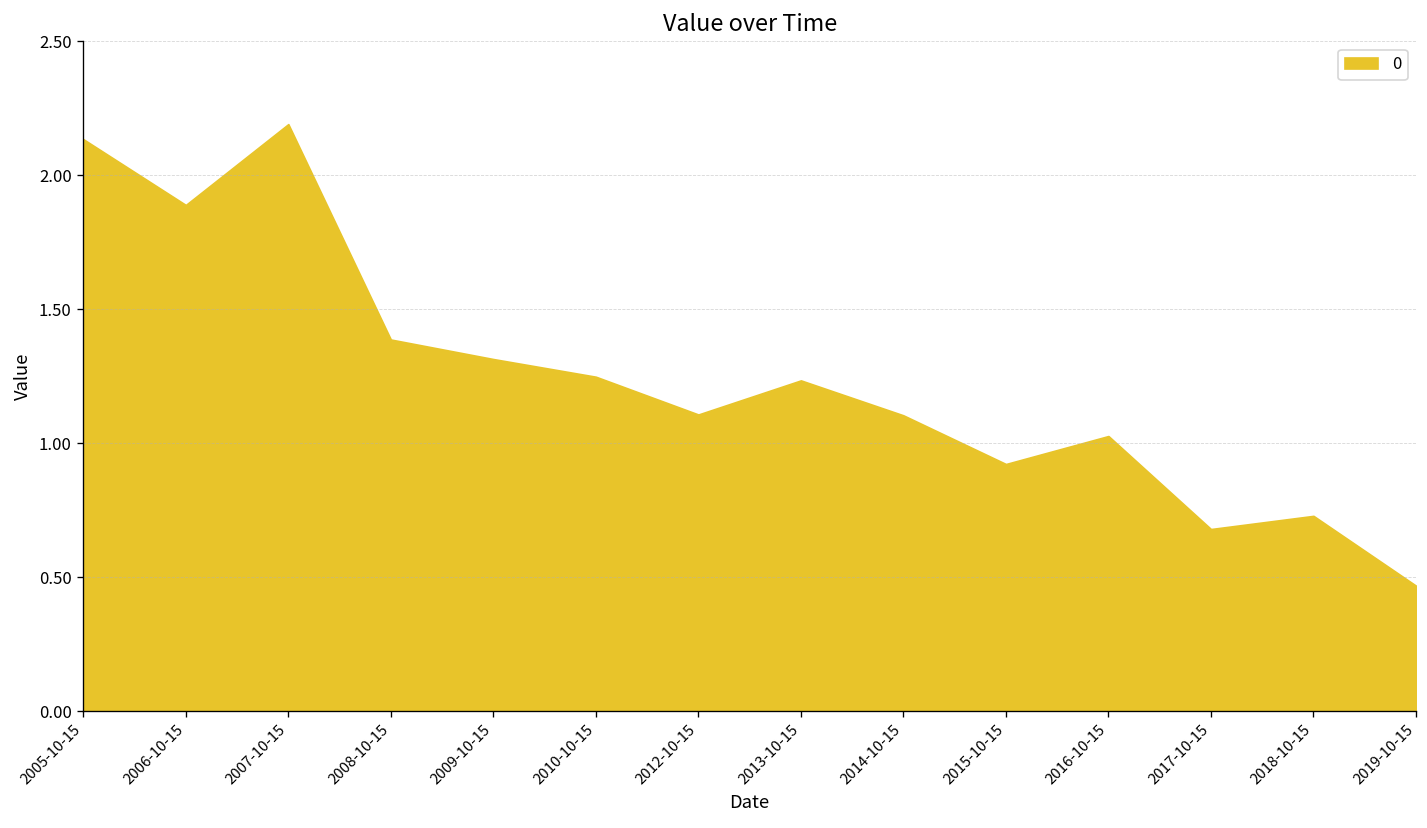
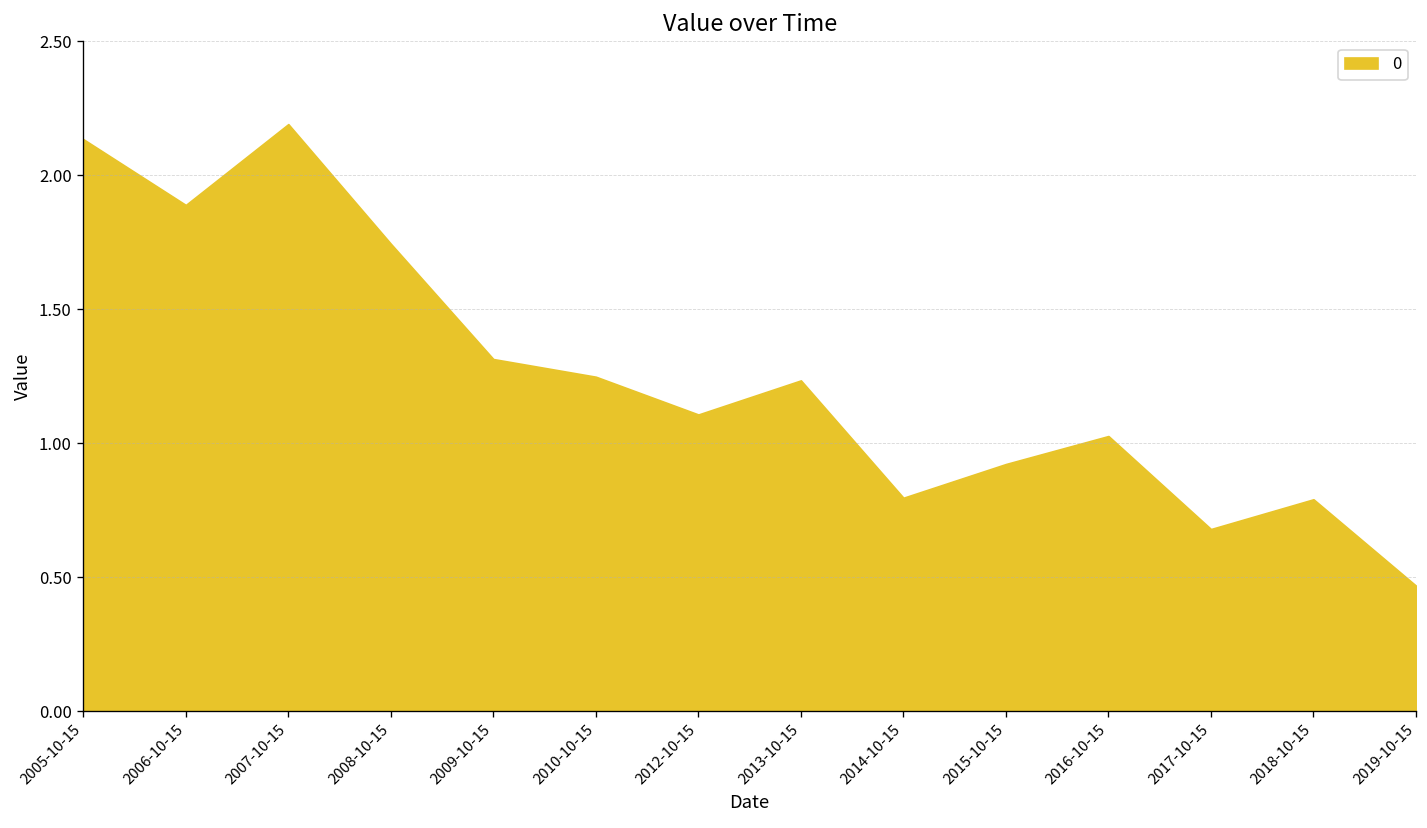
  {
    "2005-10-15": 2.13,
    "2006-10-15": 1.89,
    "2007-10-15": 2.19,
-   "2008-10-15": 1.39,
+   "2008-10-15": 1.74,
    "2009-10-15": 1.31,
    "2010-10-15": 1.25,
    "2012-10-15": 1.11,
    "2013-10-15": 1.23,
-   "2014-10-15": 1.10,
+   "2014-10-15": 0.80,
    "2015-10-15": 0.92,
    "2016-10-15": 1.03,
    "2017-10-15": 0.68,
-   "2018-10-15": 0.73,
+   "2018-10-15": 0.79,
    "2019-10-15": 0.47
  }
